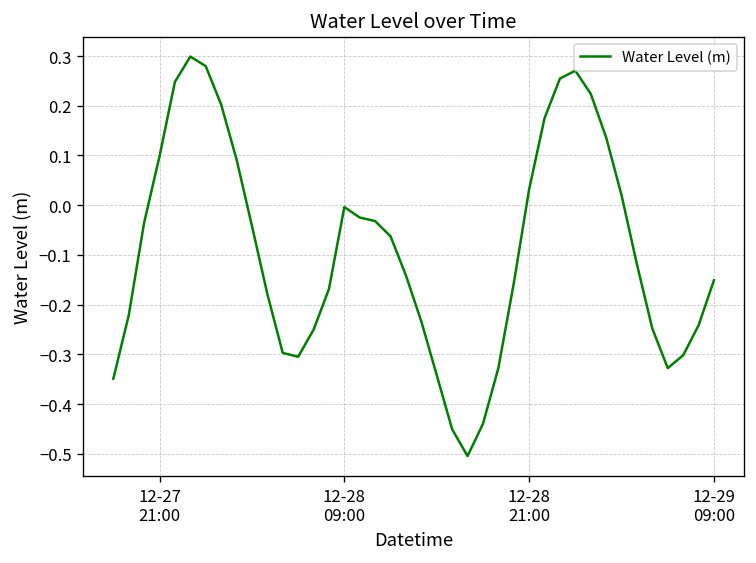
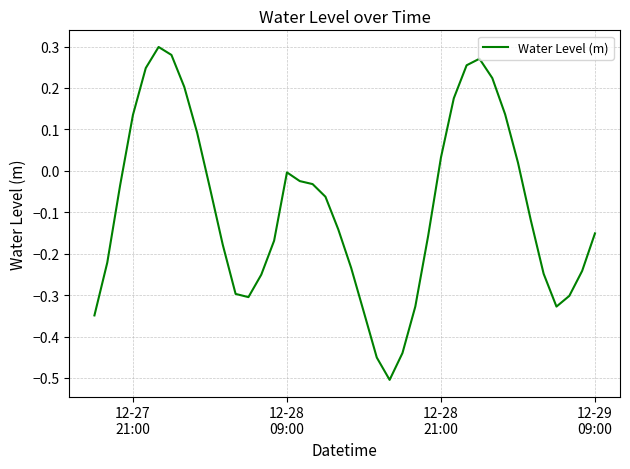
  {
-   "12-27 21:00": 0.10,
+   "12-27 21:00": 0.13,
    "12-28 09:00": 0.00,
    "12-28 21:00": 0.03,
    "12-29 09:00": -0.15
  }
